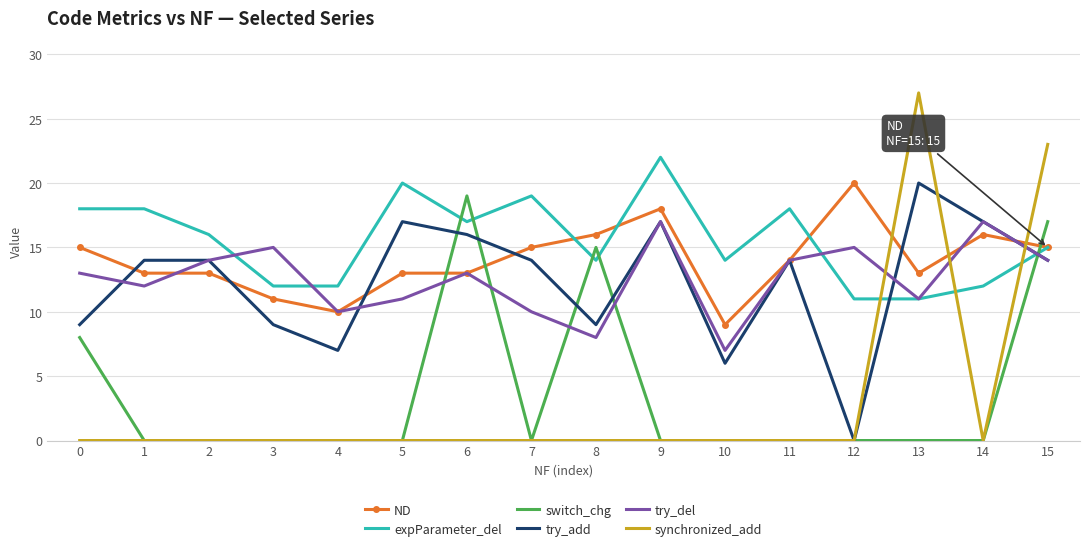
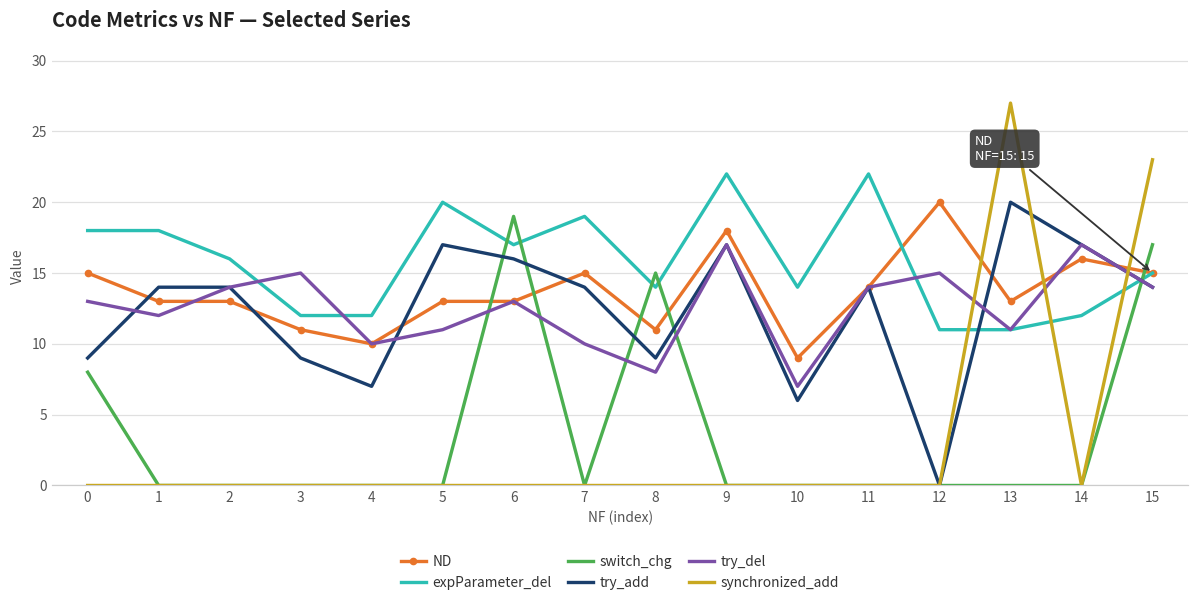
  {
    "ND": {
      "0": 15,
      "1": 13,
      "2": 13,
      "3": 11,
      "5": 13,
      "7": 15,
-     "8": 16,
+     "8": 11,
      "9": 18,
      "10": 9,
      "12": 20,
      "13": 13,
      "14": 16
    },
    "expParameter_del": {
      "0": 18,
      "1": 18,
      "2": 16,
      "3": 12,
      "4": 12,
      "5": 20,
      "6": 17,
      "7": 19,
      "8": 14,
      "9": 22,
      "10": 14,
-     "11": 18,
+     "11": 22,
      "12": 11,
      "14": 12
    },
    "switch_chg": {
      "0": 8,
      "6": 19,
      "8": 15,
      "13": 0,
      "15": 17
    },
    "try_add": {
      "0": 9,
      "1": 14,
      "3": 9,
      "4": 7,
      "5": 17,
      "6": 16,
      "7": 14,
      "8": 9,
      "10": 6,
      "13": 20
    },
    "try_del": {
      "0": 13,
      "1": 12,
      "3": 15,
      "5": 11,
      "7": 10,
      "8": 8,
      "10": 7,
      "12": 15
    },
    "synchronized_add": {
      "0": 0,
      "6": 0,
      "8": 0,
      "13": 27,
      "15": 23
    }
  }
